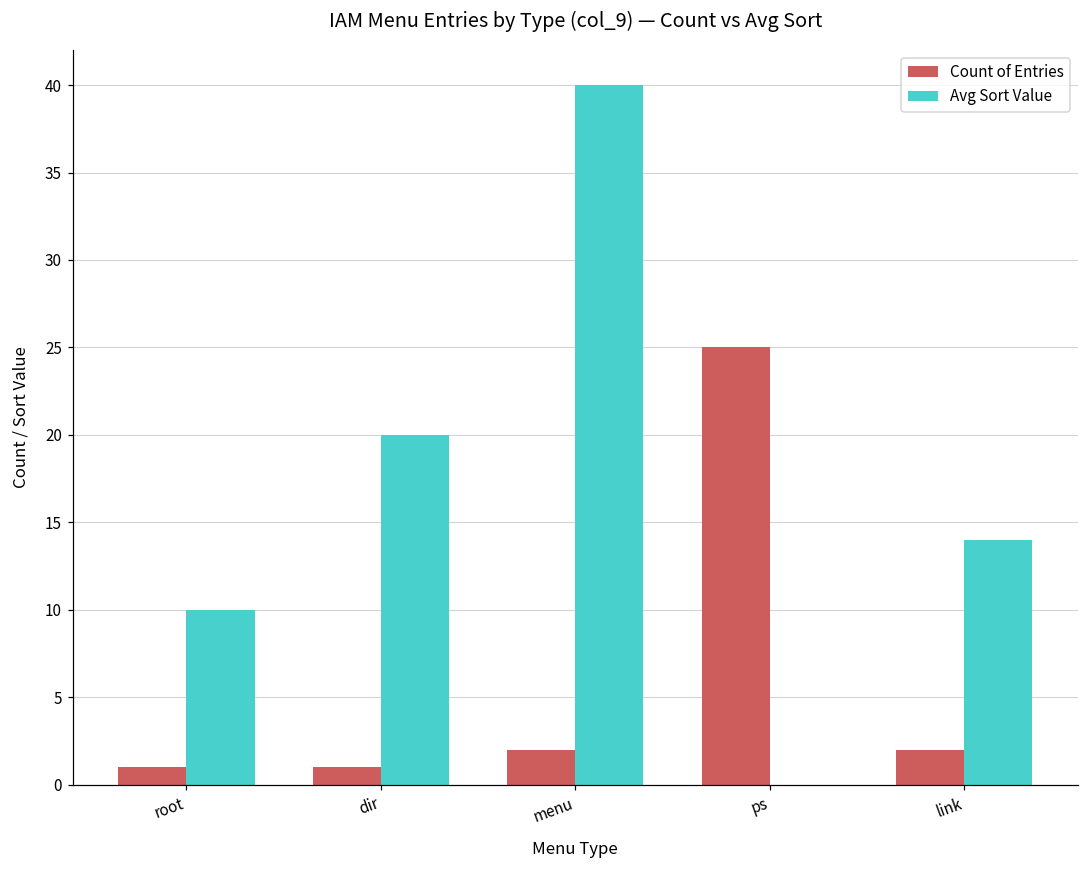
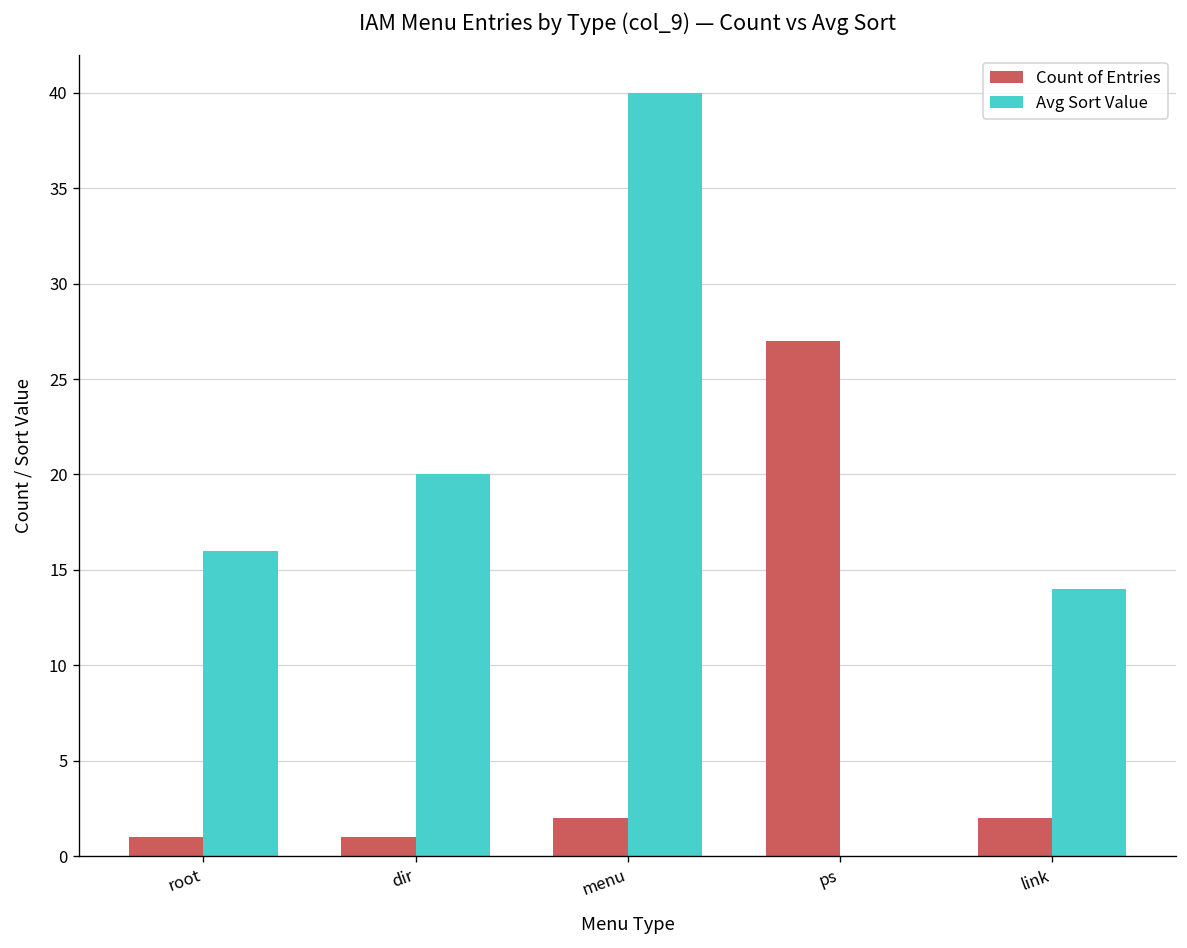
  {
    "Count of Entries": {
      "root": 1,
      "dir": 1,
      "menu": 2,
-     "ps": 25,
+     "ps": 27,
      "link": 2
    },
    "Avg Sort Value": {
-     "root": 10,
+     "root": 16,
      "dir": 20,
      "menu": 40,
      "ps": 0,
      "link": 14
    }
  }
